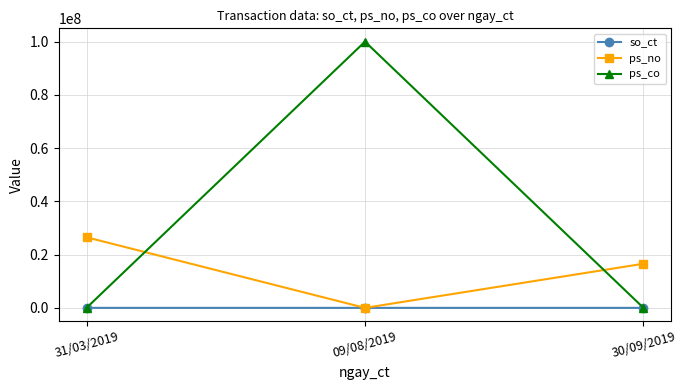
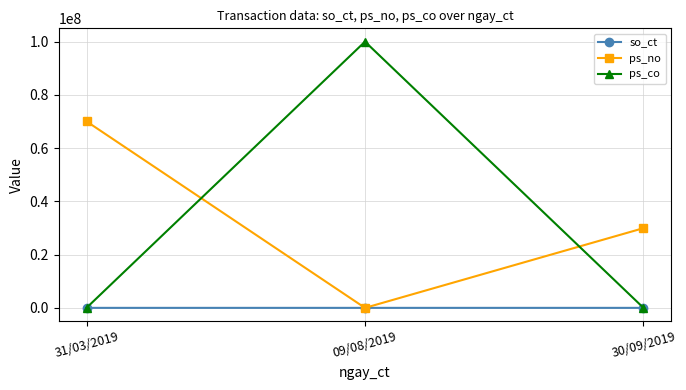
  {
    "ps_no": {
-     "31/03/2019": 27000000,
-     "30/09/2019": 17000000
+     "31/03/2019": 70000000,
+     "30/09/2019": 30000000
    },
    "ps_co": {
      "09/08/2019": 100000000
    }
  }
